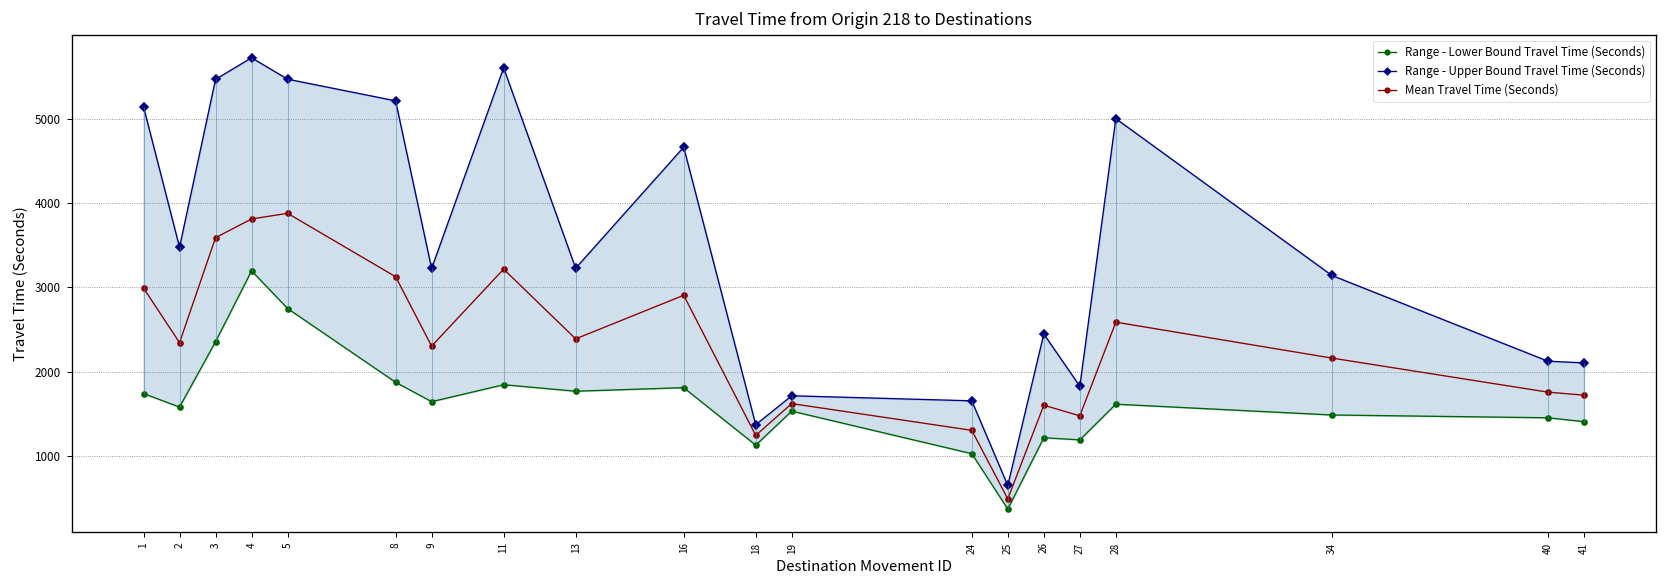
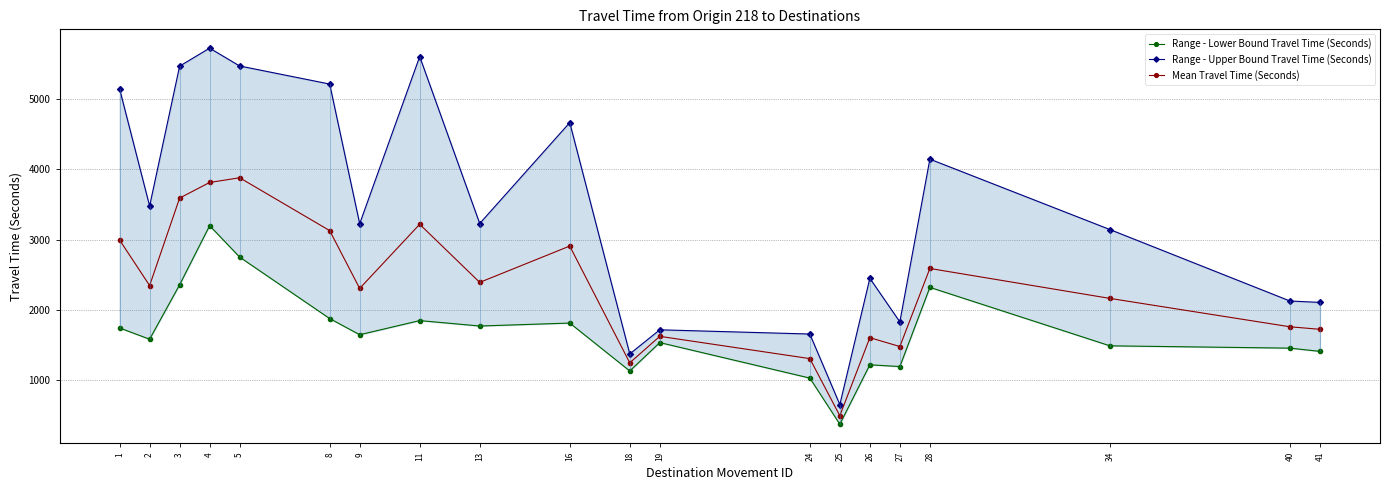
  {
    "Range - Lower Bound Travel Time (Seconds)": {
-     "28": 1600
+     "28": 2300
    },
    "Range - Upper Bound Travel Time (Seconds)": {
-     "28": 5000
+     "28": 4100
    },
    "Mean Travel Time (Seconds)": {
      "1": 3000,
      "2": 2300,
      "3": 3600,
      "4": 3800,
      "5": 3900,
      "8": 3100,
      "9": 2300,
      "11": 3200,
      "13": 2400,
      "16": 2900,
      "18": 1200,
      "19": 1600,
      "24": 1300,
      "25": 500,
      "26": 1600,
      "27": 1500,
      "28": 2600,
      "34": 2200,
      "40": 1800,
      "41": 1700
    }
  }
